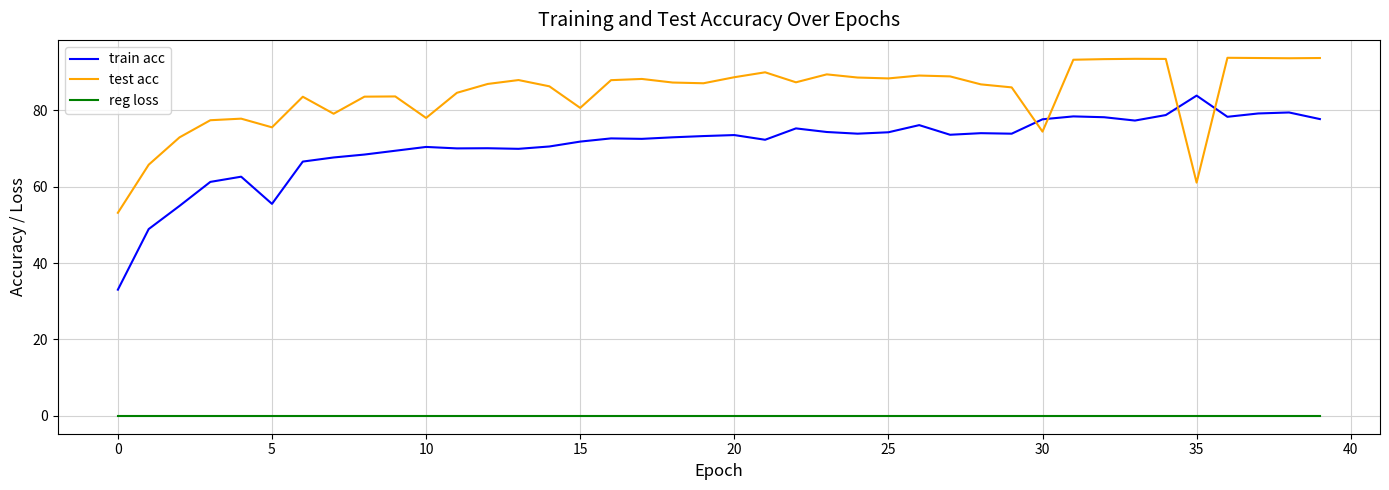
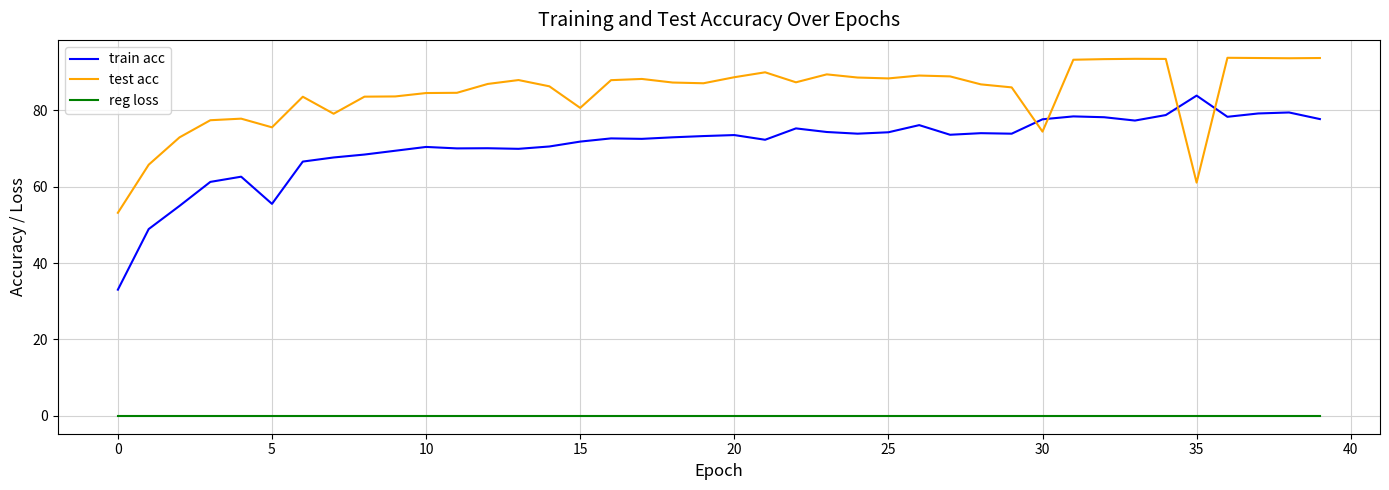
  {
    "train acc": {
      "0": 33,
      "5": 56,
      "10": 70,
      "15": 72,
      "20": 74,
      "25": 74,
      "30": 78,
      "35": 84
    },
    "test acc": {
      "0": 53,
      "5": 76,
-     "10": 78,
+     "10": 85,
      "15": 81,
      "20": 89,
      "25": 88,
      "30": 74,
      "35": 61
    },
    "reg loss": {
      "0": 0,
      "5": 0,
      "10": 0,
      "15": 0,
      "20": 0,
      "25": 0,
      "30": 0,
      "35": 0
    }
  }
